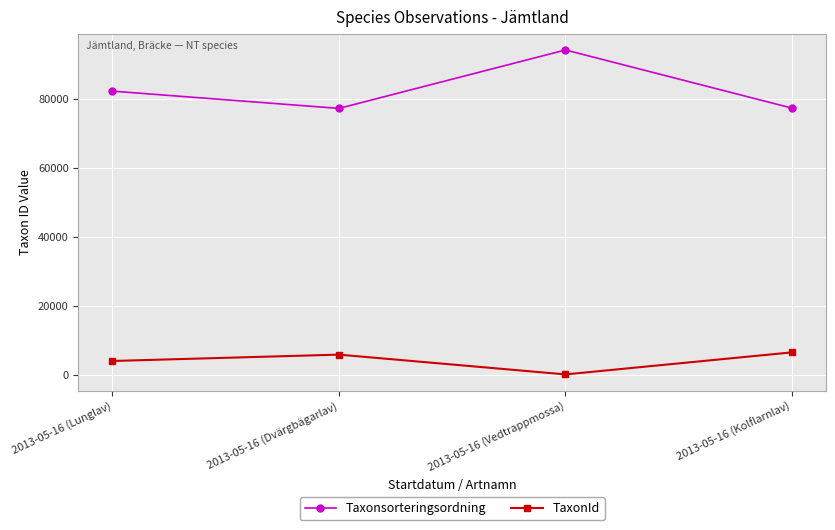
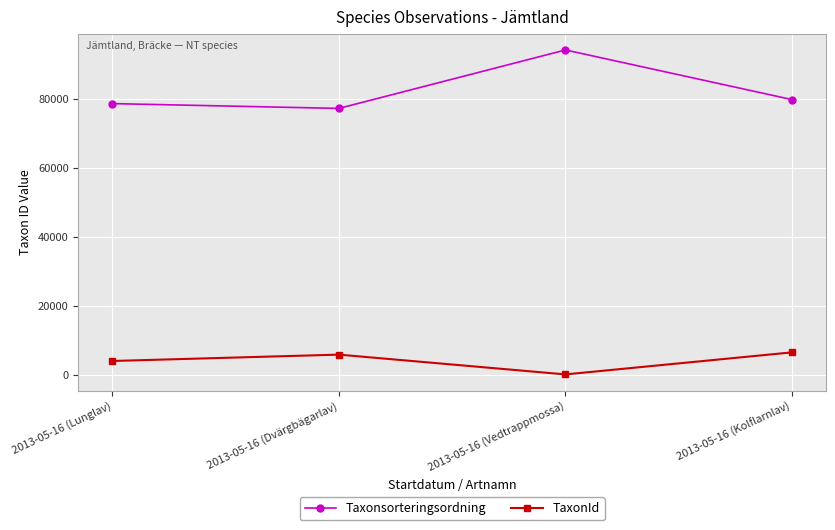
  {
    "Taxonsorteringsordning": {
-     "2013-05-16 (Lunglav)": 82000,
+     "2013-05-16 (Lunglav)": 79000,
      "2013-05-16 (Dvärgbägarlav)": 77000,
      "2013-05-16 (Vedtrappmossa)": 94000,
-     "2013-05-16 (Kolflarnlav)": 77000
+     "2013-05-16 (Kolflarnlav)": 80000
    },
    "TaxonId": {
      "2013-05-16 (Lunglav)": 4000,
      "2013-05-16 (Dvärgbägarlav)": 6000,
      "2013-05-16 (Vedtrappmossa)": 0,
      "2013-05-16 (Kolflarnlav)": 6000
    }
  }
